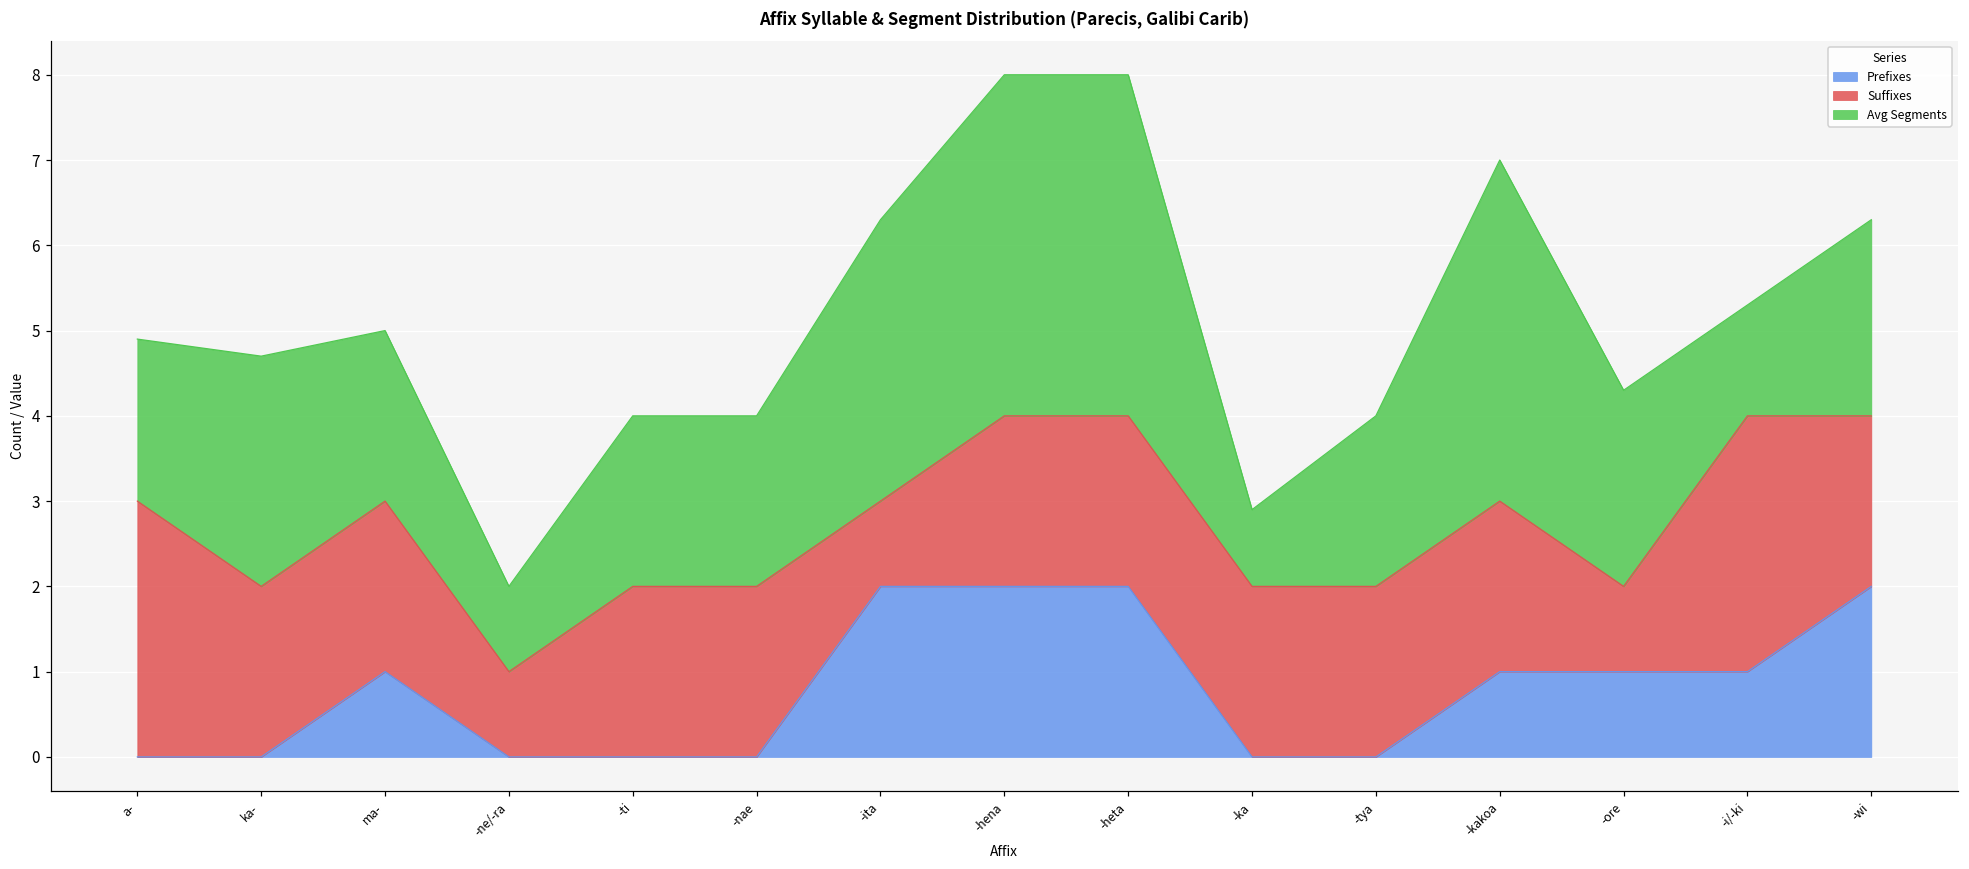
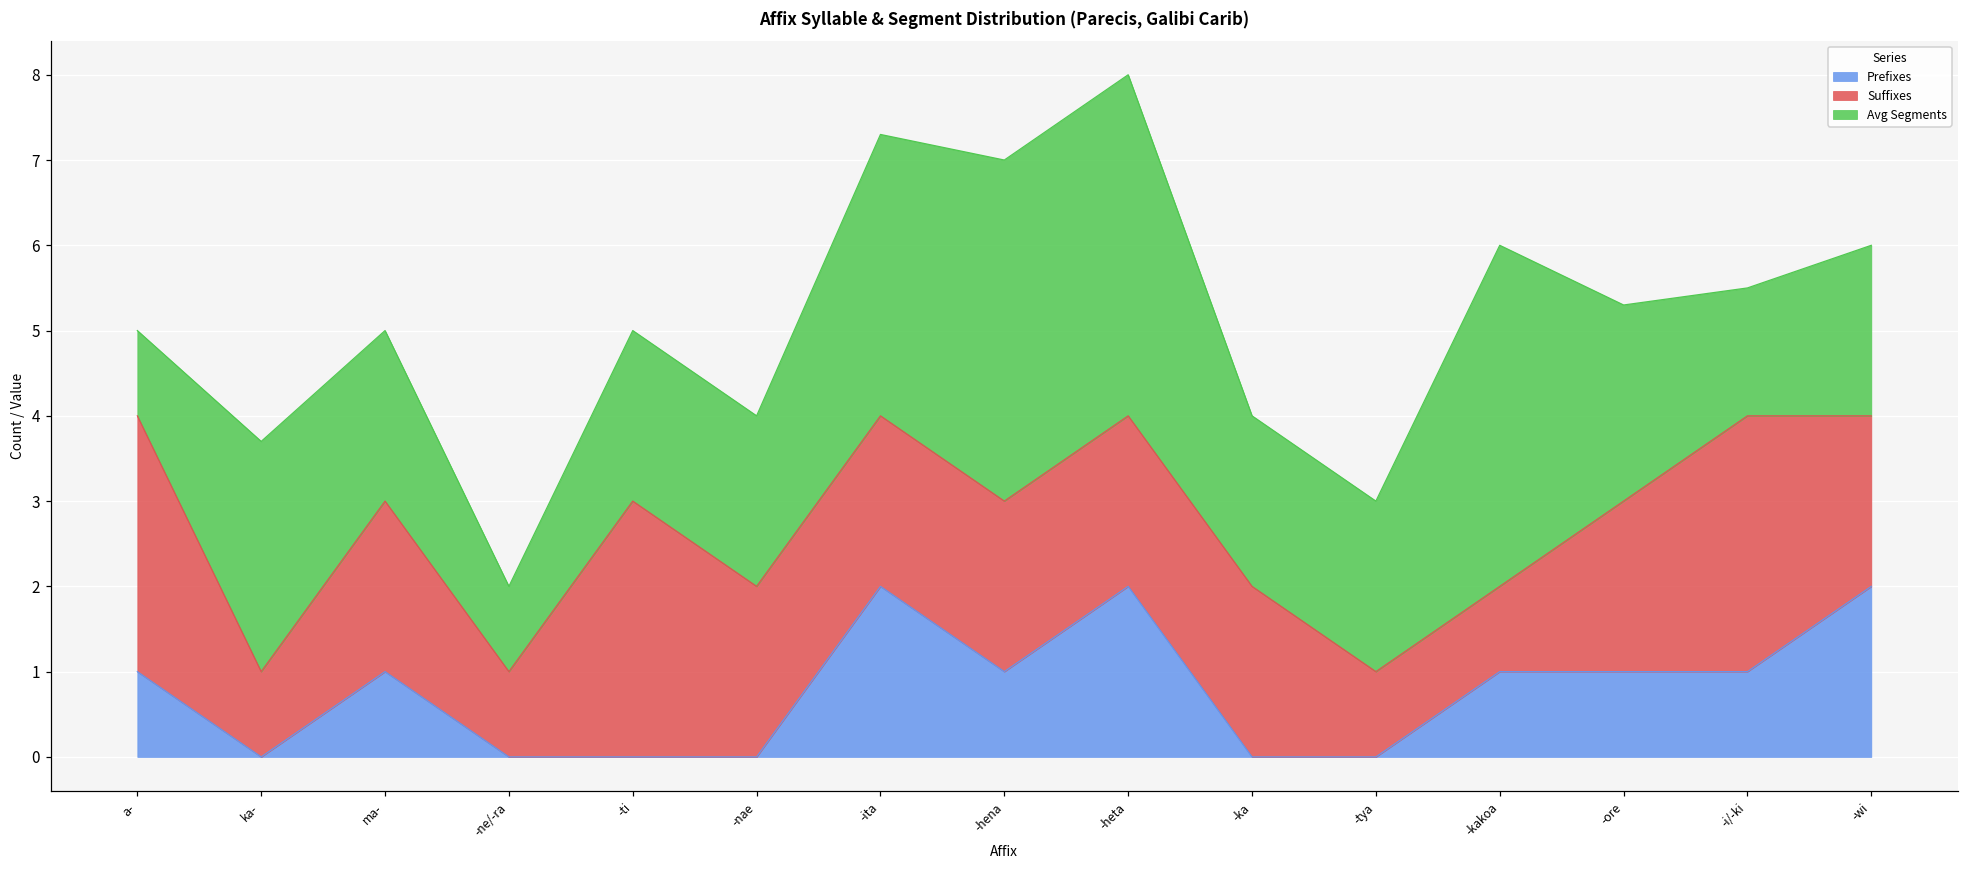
  {
    "Prefixes": {
-     "a-": 0,
+     "a-": 1,
      "ka-": 0,
      "ma-": 1,
      "-ne/-ra": 0,
      "-ti": 0,
      "-nae": 0,
      "-ita": 2,
-     "-hena": 2,
+     "-hena": 1,
      "-heta": 2,
      "-ka": 0,
      "-tya": 0,
      "-kakoa": 1,
      "-ore": 1,
      "-i/-ki": 1,
      "-wi": 2
    },
    "Suffixes": {
-     "ka-": 2,
+     "ka-": 1,
      "ma-": 3,
      "-ne/-ra": 1,
-     "-ti": 2,
+     "-ti": 3,
      "-nae": 2,
-     "-ita": 1,
+     "-ita": 2,
      "-heta": 4,
      "-ka": 2,
-     "-tya": 2,
-     "-kakoa": 2,
-     "-ore": 1,
+     "-tya": 1,
+     "-kakoa": 1,
+     "-ore": 2,
      "-i/-ki": 4,
      "-wi": 4
    },
    "Avg Segments": {
-     "a-": 1.9,
+     "a-": 1.0,
      "ka-": 2.7,
      "ma-": 2.0,
      "-ne/-ra": 1.0,
      "-ti": 2.0,
      "-nae": 2.0,
      "-ita": 3.3,
      "-hena": 4.0,
      "-heta": 4.0,
-     "-ka": 0.9,
+     "-ka": 2.0,
      "-tya": 2.0,
      "-kakoa": 4.0,
      "-ore": 2.3,
-     "-i/-ki": 1.3,
-     "-wi": 2.3
+     "-i/-ki": 1.5,
+     "-wi": 2.0
    }
  }
